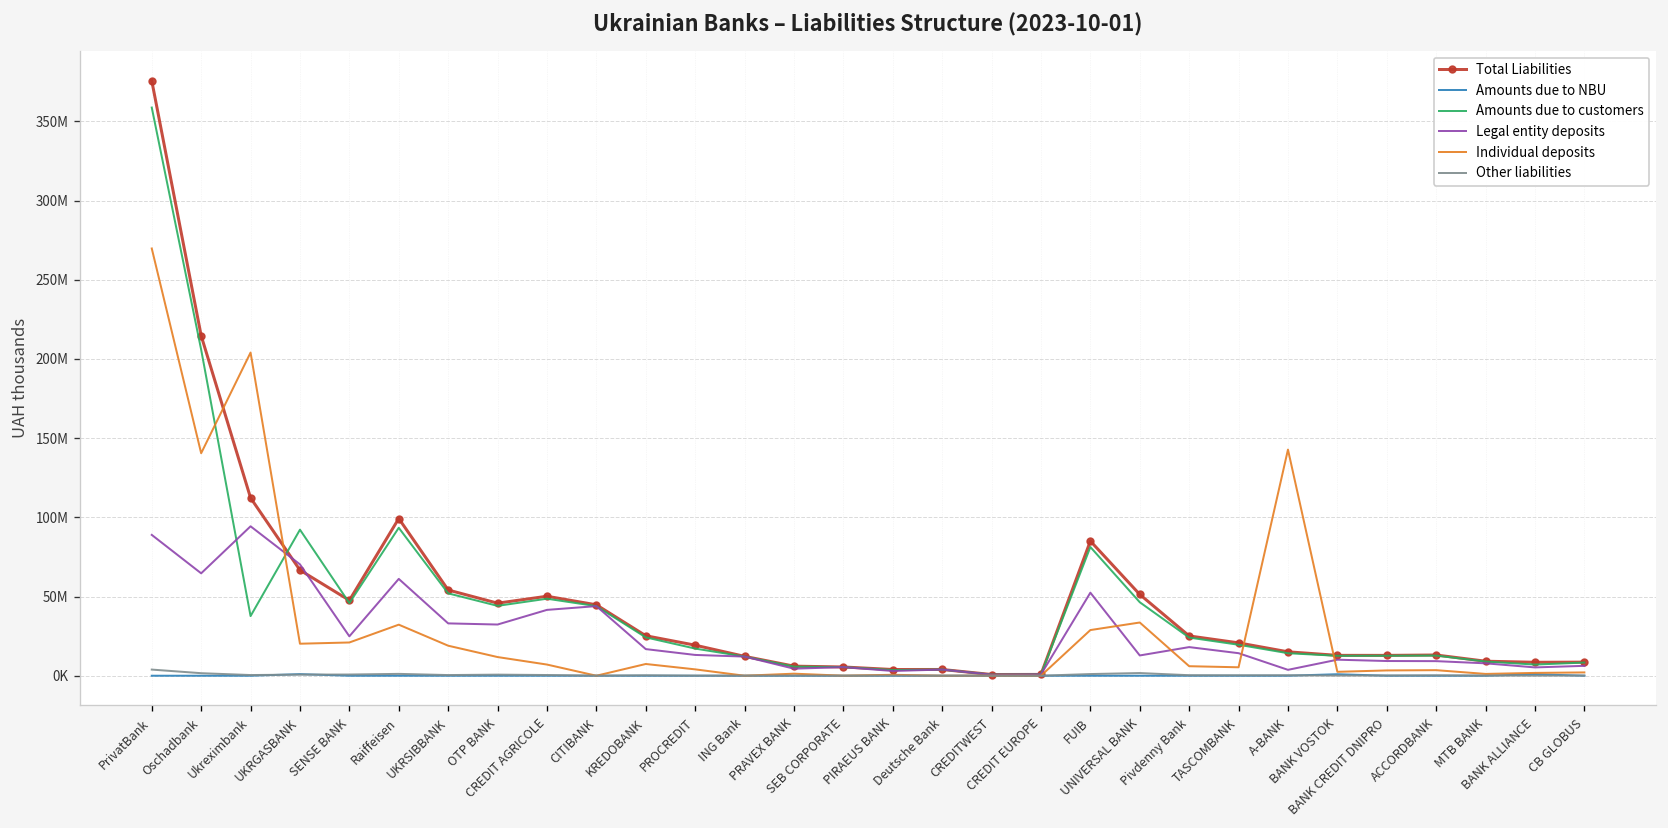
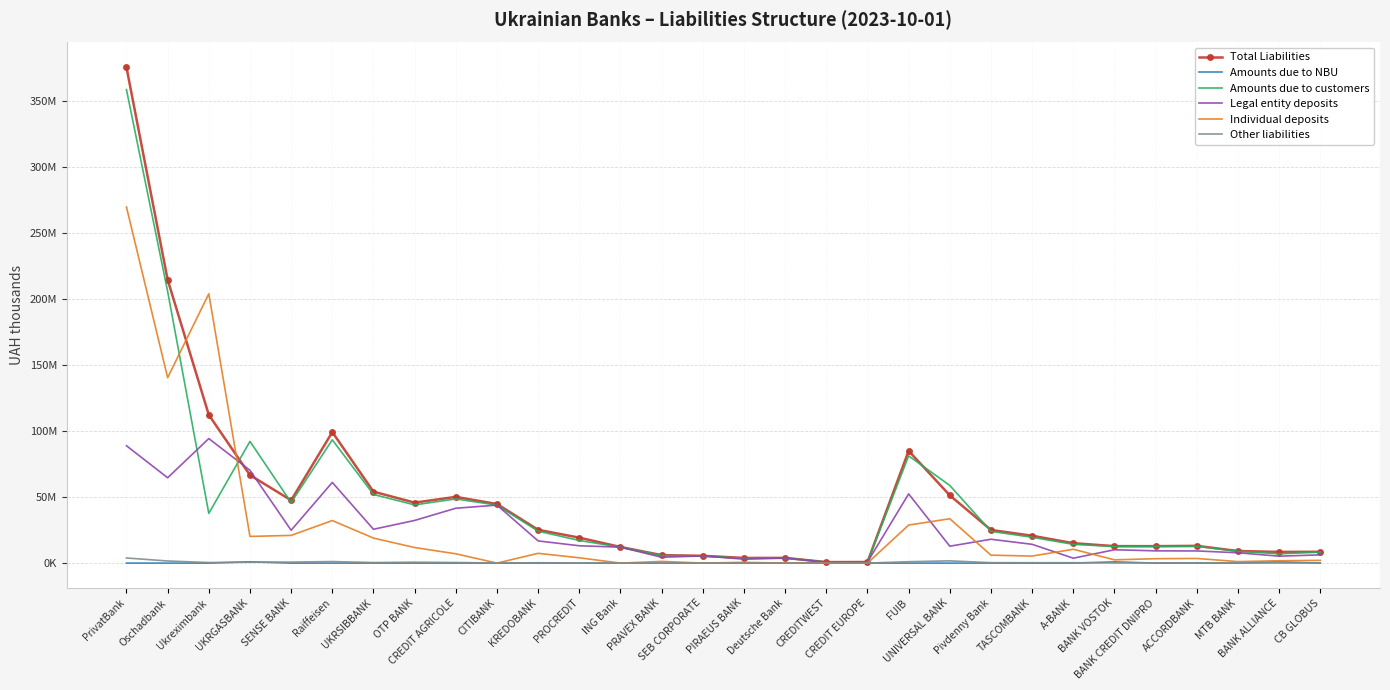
  {
    "Total Liabilities": {
      "PrivatBank": 376000000,
      "Oschadbank": 215000000,
      "Ukreximbank": 112000000,
      "UKRGASBANK": 67000000,
      "Raiffeisen": 99000000,
      "UKRSIBBANK": 54000000,
      "PROCREDIT": 19000000,
      "FUIB": 85000000,
      "UNIVERSAL BANK": 51000000
    },
    "Amounts due to NBU": {
      "PrivatBank": 0
    },
    "Amounts due to customers": {
      "PrivatBank": 359000000,
      "Oschadbank": 206000000,
      "Ukreximbank": 38000000,
      "UKRGASBANK": 92000000,
      "Raiffeisen": 93000000,
      "UKRSIBBANK": 52000000,
      "PROCREDIT": 17000000,
      "FUIB": 81000000,
-     "UNIVERSAL BANK": 46000000
+     "UNIVERSAL BANK": 59000000
    },
    "Legal entity deposits": {
      "PrivatBank": 89000000,
      "Oschadbank": 65000000,
      "Ukreximbank": 94000000,
      "UKRGASBANK": 70000000,
      "SENSE BANK": 25000000,
      "Raiffeisen": 61000000,
-     "UKRSIBBANK": 33000000,
+     "UKRSIBBANK": 26000000,
      "OTP BANK": 32000000,
      "CREDIT AGRICOLE": 42000000,
      "KREDOBANK": 17000000,
      "PROCREDIT": 13000000,
      "FUIB": 52000000,
      "UNIVERSAL BANK": 13000000,
      "Pivdenny Bank": 18000000,
      "TASCOMBANK": 14000000,
      "A-BANK": 4000000,
      "BANK VOSTOK": 10000000,
      "BANK CREDIT DNIPRO": 9000000,
      "ACCORDBANK": 9000000,
      "CB GLOBUS": 6000000
    },
    "Individual deposits": {
      "PrivatBank": 270000000,
      "Oschadbank": 140000000,
      "Ukreximbank": 204000000,
      "UKRGASBANK": 20000000,
      "SENSE BANK": 21000000,
      "Raiffeisen": 32000000,
      "UKRSIBBANK": 19000000,
      "OTP BANK": 12000000,
      "CREDIT AGRICOLE": 7000000,
      "KREDOBANK": 7000000,
      "PROCREDIT": 4000000,
      "FUIB": 29000000,
      "UNIVERSAL BANK": 34000000,
      "Pivdenny Bank": 6000000,
      "TASCOMBANK": 5000000,
-     "A-BANK": 143000000,
+     "A-BANK": 10000000,
      "BANK CREDIT DNIPRO": 3000000,
      "ACCORDBANK": 4000000
    },
    "Other liabilities": {
      "PrivatBank": 4000000
    }
  }
